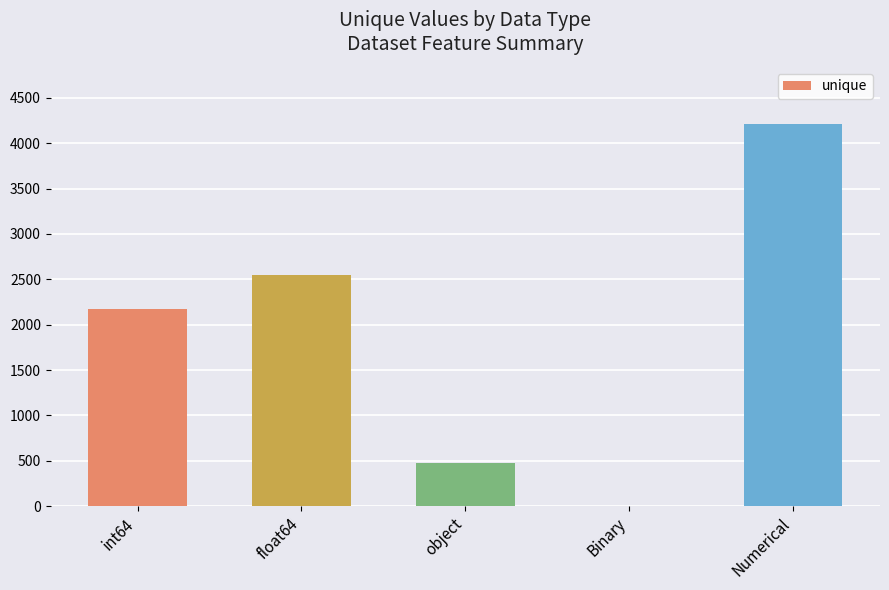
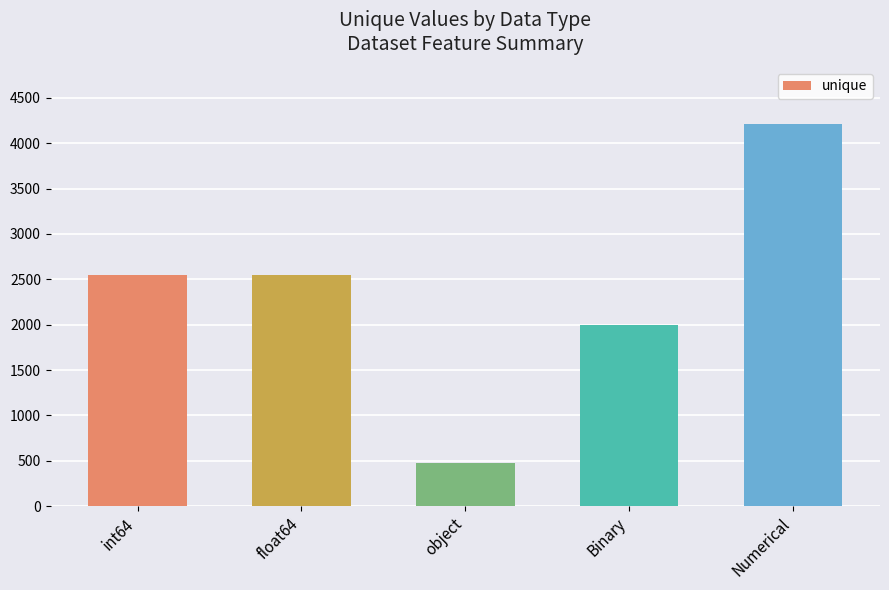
  {
-   "int64": 2200,
+   "int64": 2500,
    "float64": 2500,
    "object": 500,
-   "Binary": 0,
+   "Binary": 2000,
    "Numerical": 4200
  }
